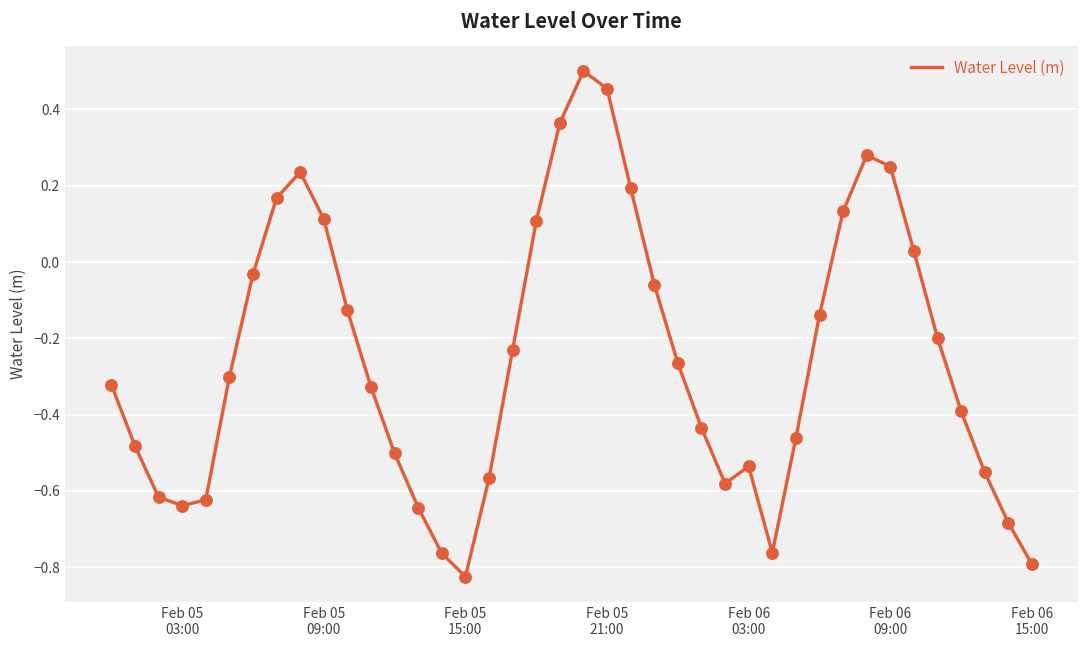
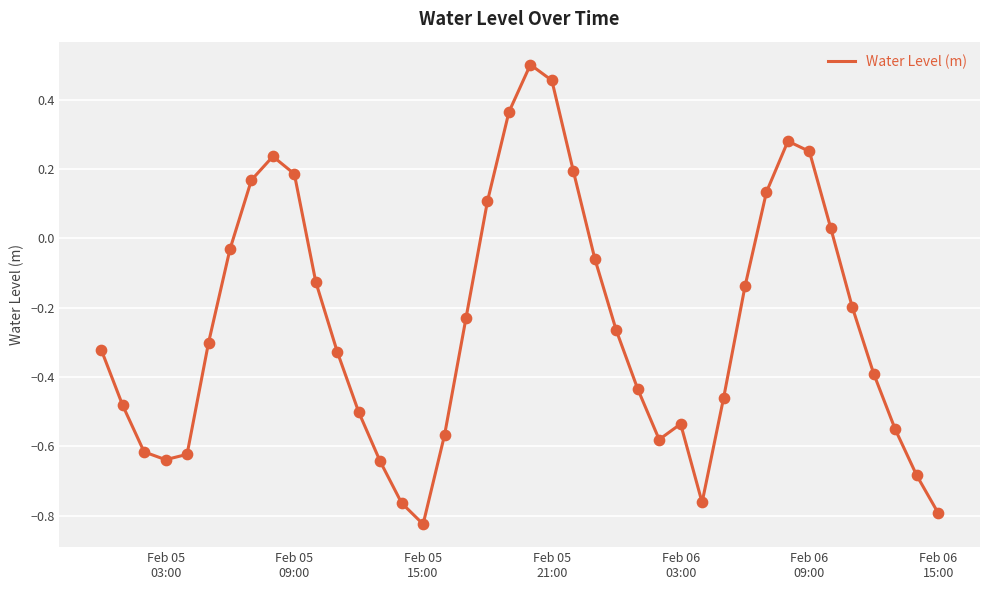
  {
    "Feb 05 03:00": -0.64,
-   "Feb 05 09:00": 0.11,
+   "Feb 05 09:00": 0.19,
    "Feb 05 15:00": -0.82,
    "Feb 05 21:00": 0.45,
    "Feb 06 03:00": -0.54,
    "Feb 06 09:00": 0.25,
    "Feb 06 15:00": -0.79
  }
